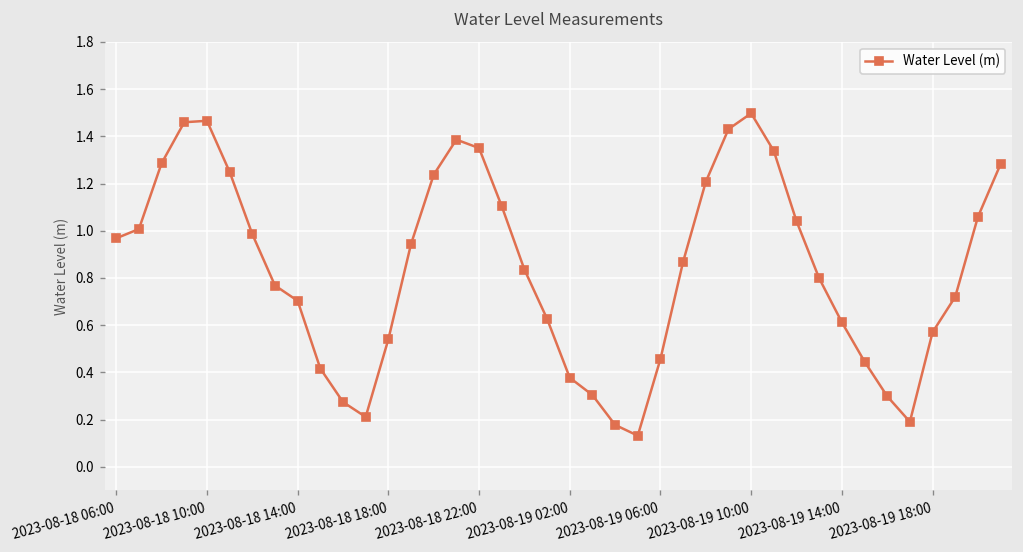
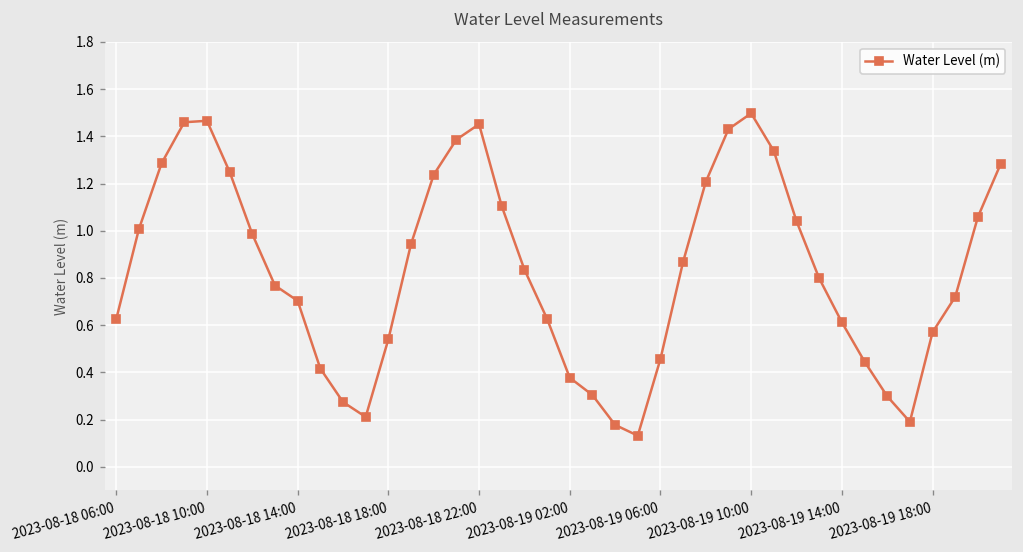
  {
-   "2023-08-18 06:00": 0.97,
+   "2023-08-18 06:00": 0.63,
    "2023-08-18 10:00": 1.47,
    "2023-08-18 14:00": 0.70,
    "2023-08-18 18:00": 0.54,
-   "2023-08-18 22:00": 1.35,
+   "2023-08-18 22:00": 1.45,
    "2023-08-19 02:00": 0.38,
    "2023-08-19 06:00": 0.46,
    "2023-08-19 10:00": 1.50,
    "2023-08-19 14:00": 0.61,
    "2023-08-19 18:00": 0.57
  }
